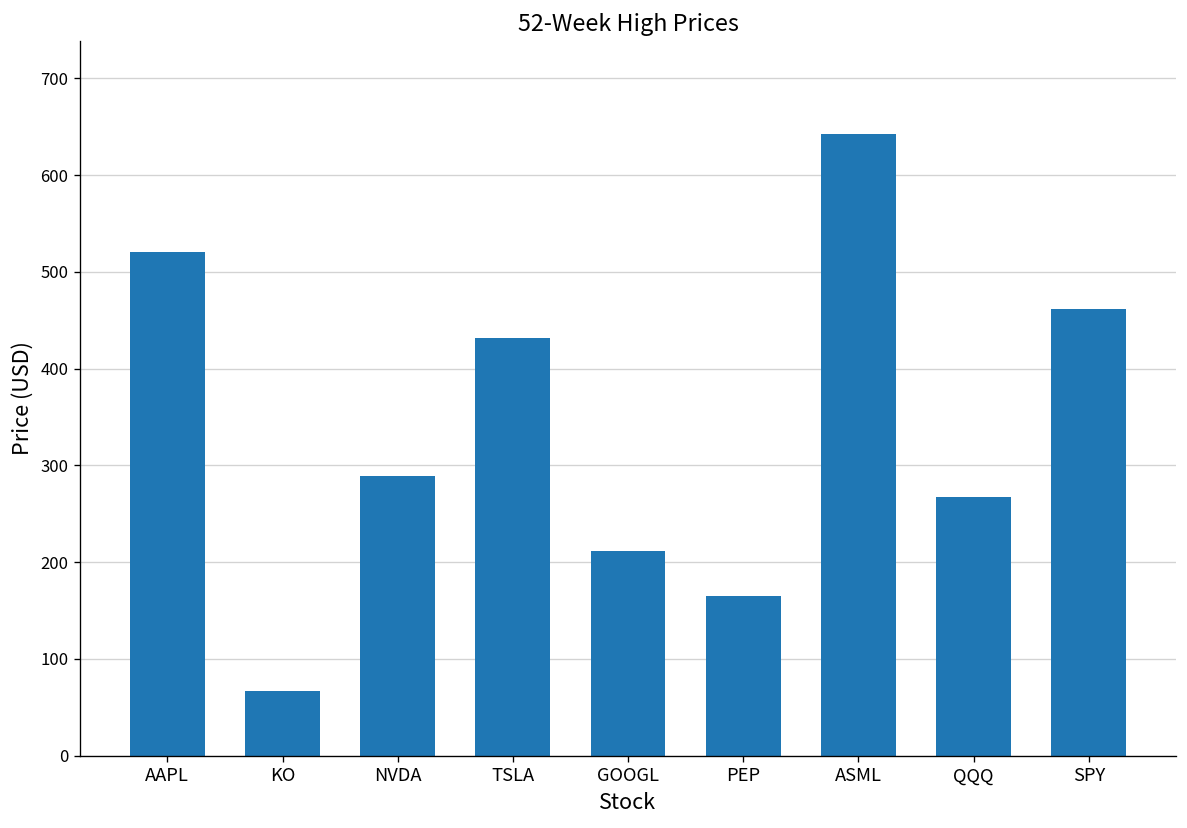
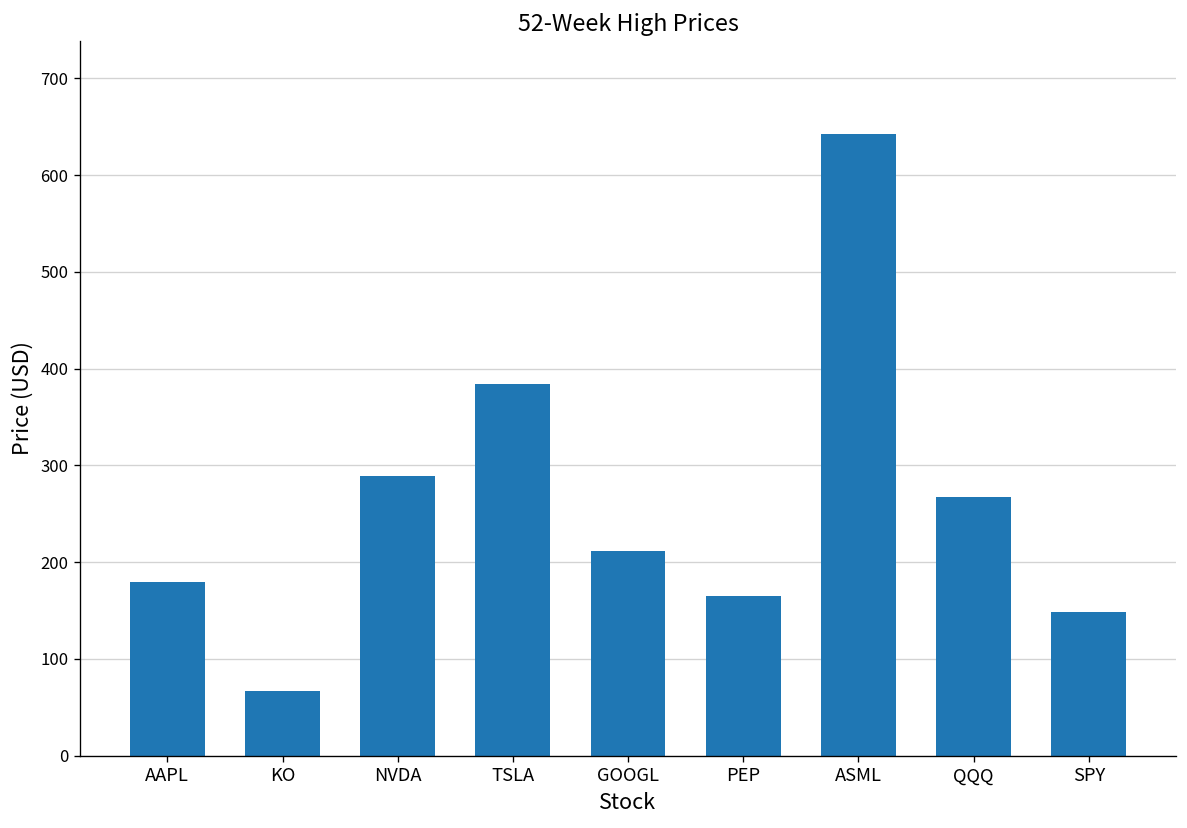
  {
-   "AAPL": 520,
+   "AAPL": 180,
    "KO": 70,
    "NVDA": 290,
-   "TSLA": 430,
+   "TSLA": 380,
    "GOOGL": 210,
    "PEP": 170,
    "ASML": 640,
    "QQQ": 270,
-   "SPY": 460
+   "SPY": 150
  }
